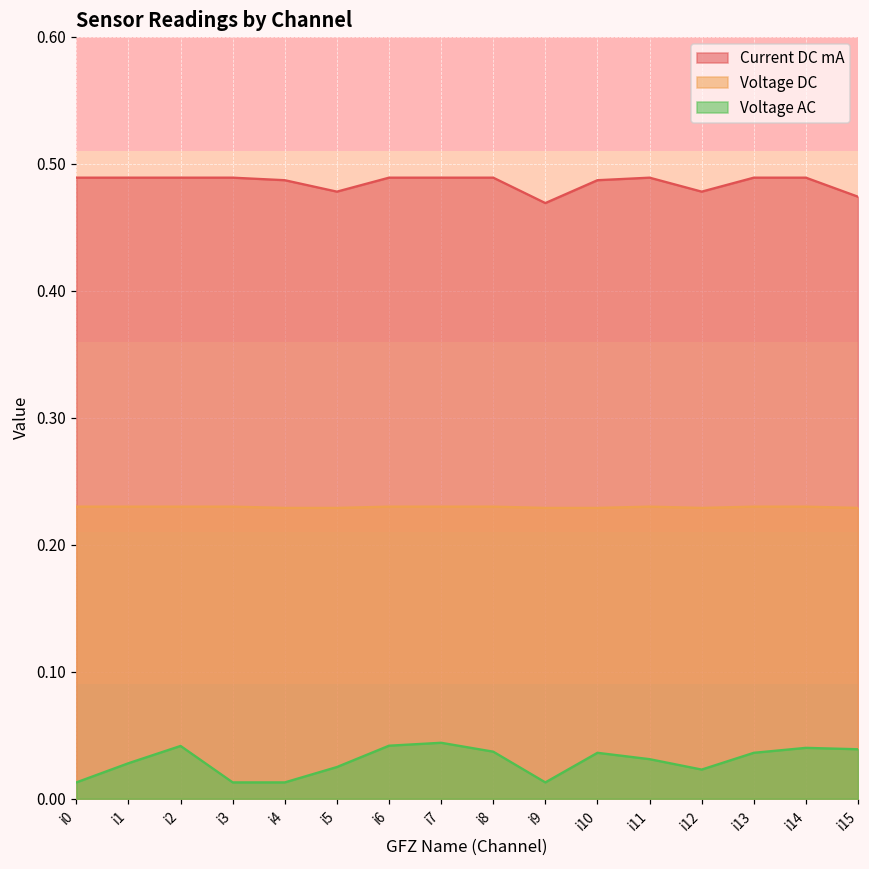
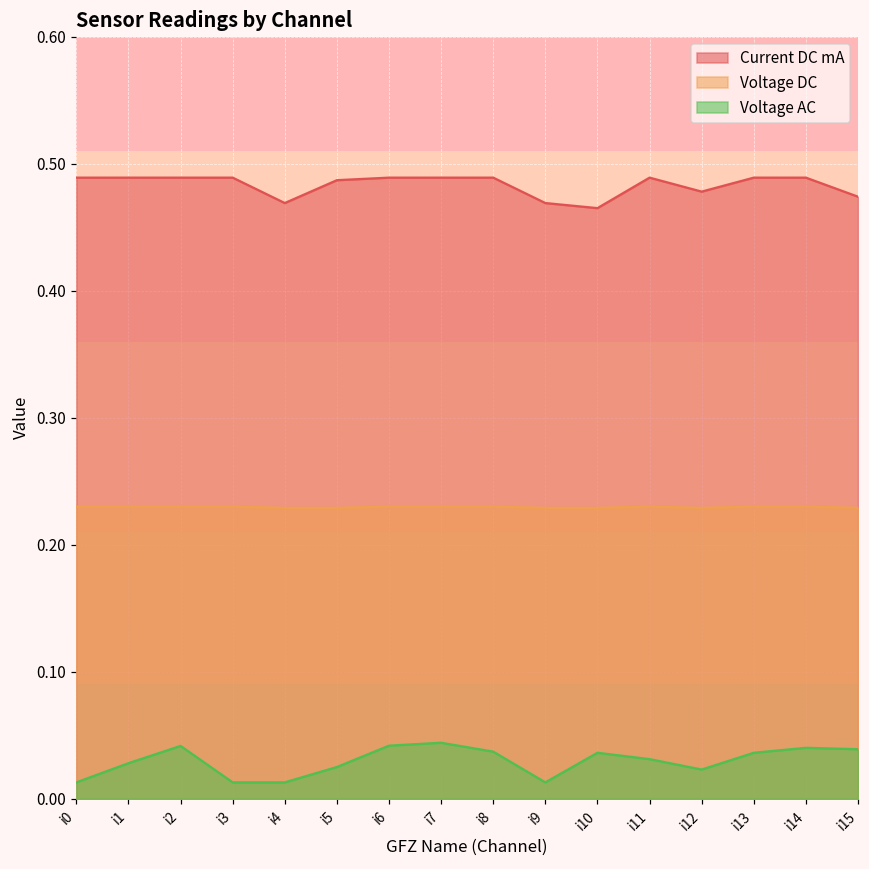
  {
    "Current DC mA": {
      "i0": 0.489,
      "i1": 0.489,
      "i2": 0.489,
      "i3": 0.489,
-     "i4": 0.487,
-     "i5": 0.478,
+     "i4": 0.469,
+     "i5": 0.487,
      "i6": 0.489,
      "i7": 0.489,
      "i8": 0.489,
      "i9": 0.469,
-     "i10": 0.487,
+     "i10": 0.465,
      "i11": 0.489,
      "i12": 0.478,
      "i13": 0.489,
      "i14": 0.489,
      "i15": 0.474
    },
    "Voltage DC": {
      "i0": 0.230,
      "i1": 0.230,
      "i2": 0.230,
      "i3": 0.230,
      "i4": 0.229,
      "i5": 0.229,
      "i6": 0.230,
      "i7": 0.230,
      "i8": 0.230,
      "i9": 0.229,
      "i10": 0.229,
      "i11": 0.230,
      "i12": 0.229,
      "i13": 0.230,
      "i14": 0.230,
      "i15": 0.229
    },
    "Voltage AC": {
      "i0": 0.013,
      "i1": 0.028,
      "i2": 0.042,
      "i3": 0.013,
      "i4": 0.013,
      "i5": 0.025,
      "i6": 0.042,
      "i7": 0.044,
      "i8": 0.037,
      "i9": 0.013,
      "i10": 0.036,
      "i11": 0.031,
      "i12": 0.023,
      "i13": 0.036,
      "i14": 0.040,
      "i15": 0.039
    }
  }
